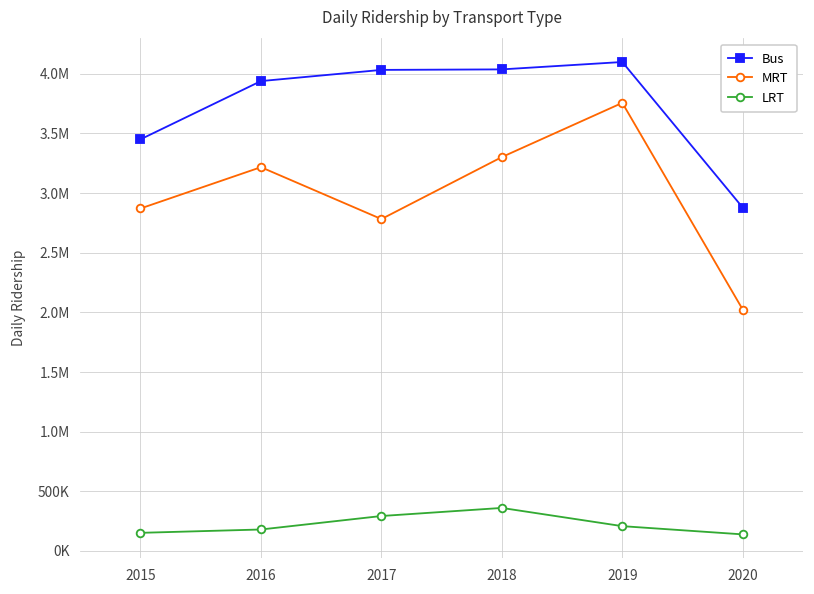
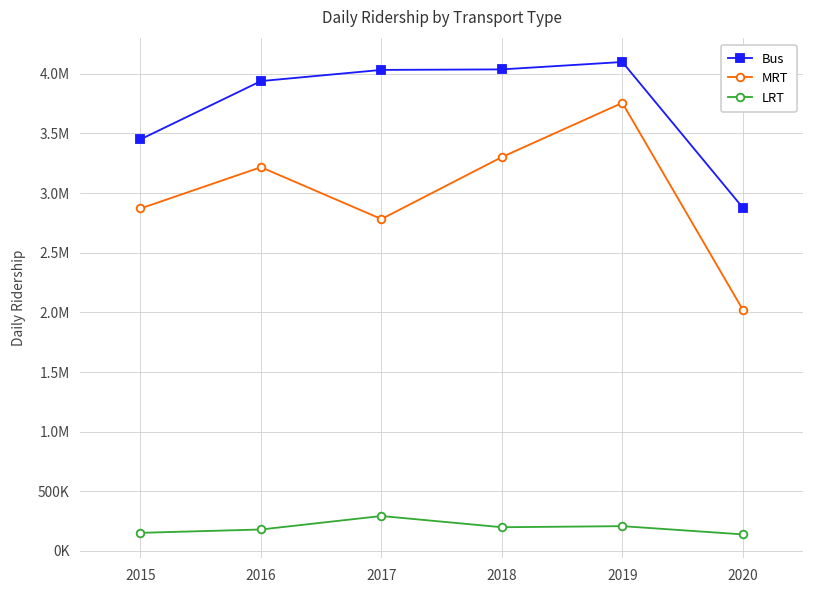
  {
    "Bus": {
      "2015": 3450000,
      "2016": 3940000,
      "2017": 4030000,
      "2018": 4040000,
      "2019": 4100000,
      "2020": 2880000
    },
    "MRT": {
      "2015": 2870000,
      "2016": 3220000,
      "2017": 2780000,
      "2018": 3300000,
      "2019": 3760000,
      "2020": 2020000
    },
    "LRT": {
      "2015": 150000,
      "2016": 180000,
      "2017": 290000,
-     "2018": 360000,
+     "2018": 200000,
      "2019": 210000,
      "2020": 140000
    }
  }
